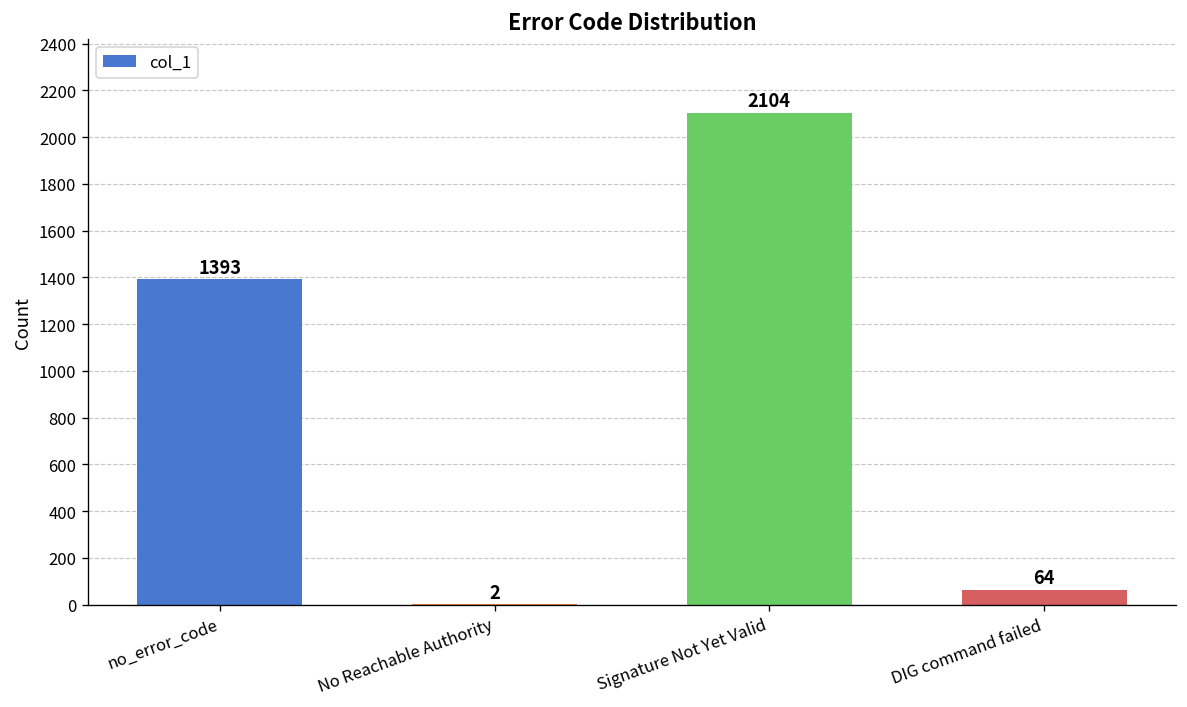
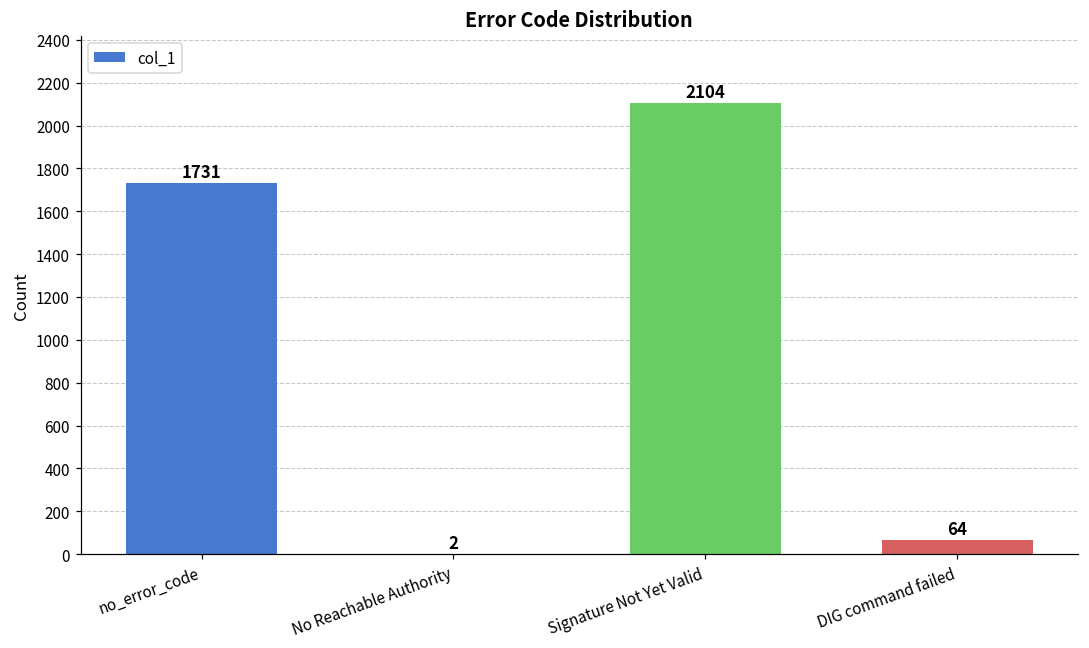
  {
-   "no_error_code": 1393,
+   "no_error_code": 1731,
    "No Reachable Authority": 2,
    "Signature Not Yet Valid": 2104,
    "DIG command failed": 64
  }
